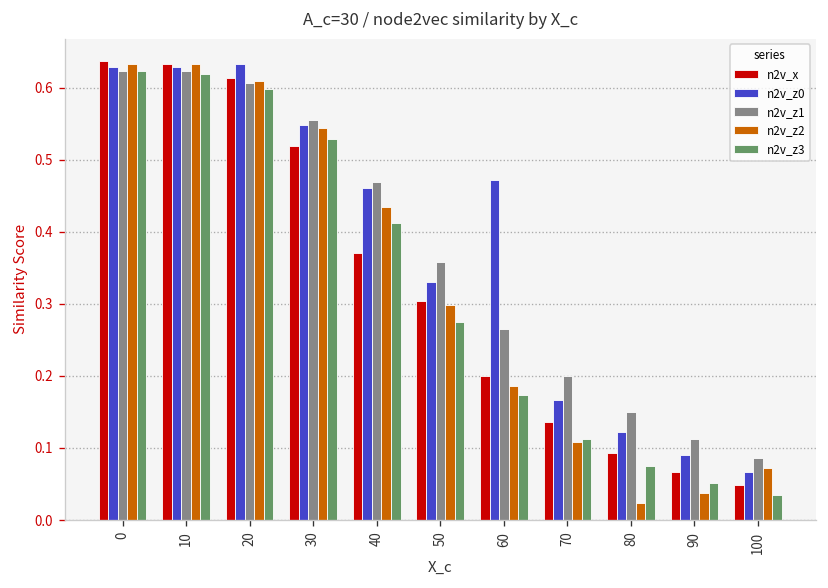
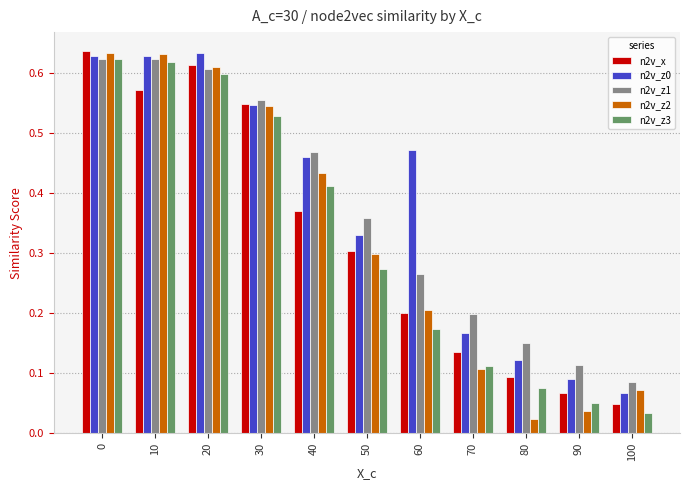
  {
    "n2v_x": {
      "0": 0.64,
-     "10": 0.63,
+     "10": 0.57,
      "20": 0.61,
-     "30": 0.52,
+     "30": 0.55,
      "40": 0.37,
      "50": 0.30,
      "60": 0.20,
      "70": 0.14,
      "80": 0.09,
      "90": 0.07,
      "100": 0.05
    },
    "n2v_z0": {
      "0": 0.63,
      "10": 0.63,
      "20": 0.63,
      "30": 0.55,
      "40": 0.46,
      "50": 0.33,
      "60": 0.47,
      "70": 0.17,
      "80": 0.12,
      "90": 0.09,
      "100": 0.07
    },
    "n2v_z2": {
      "0": 0.63,
      "10": 0.63,
      "20": 0.61,
      "30": 0.54,
      "40": 0.43,
      "50": 0.30,
-     "60": 0.19,
+     "60": 0.21,
      "70": 0.11,
      "80": 0.02,
      "90": 0.04,
      "100": 0.07
    }
  }
